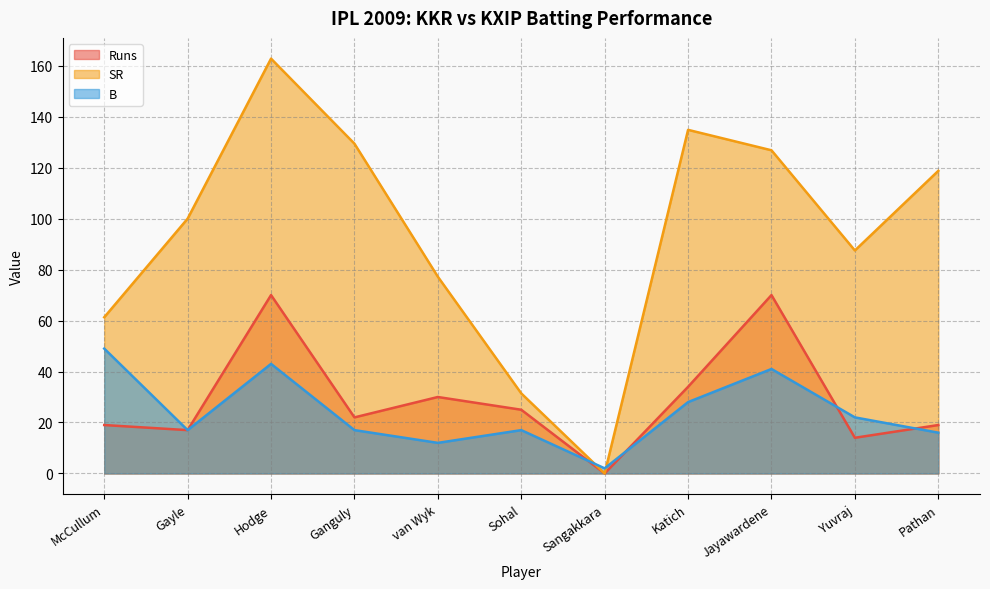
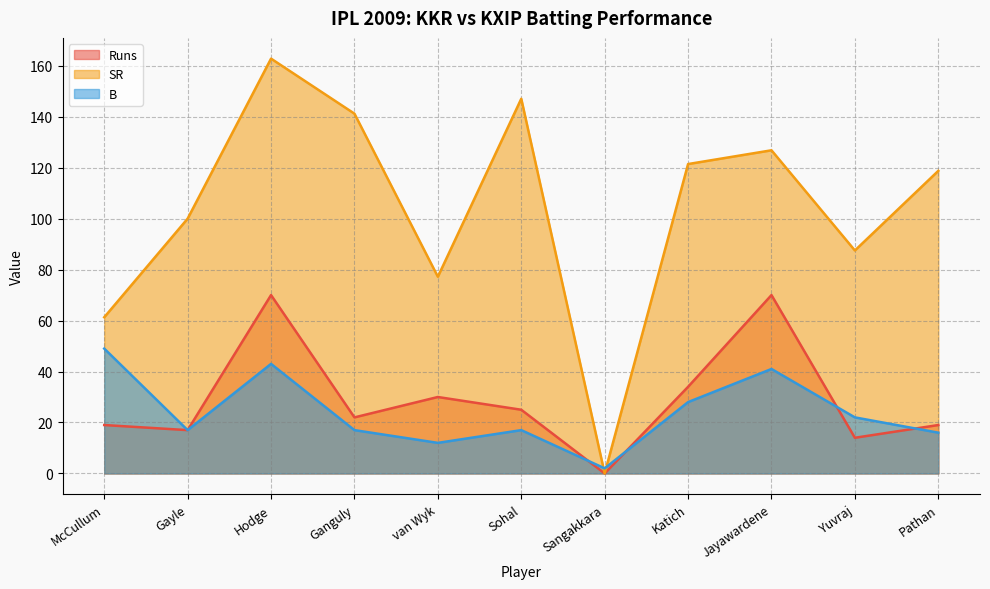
  {
    "Runs": {
      "McCullum": 19,
      "Hodge": 70,
      "Ganguly": 22,
      "van Wyk": 30,
      "Sohal": 25,
      "Katich": 34,
      "Jayawardene": 70,
      "Yuvraj": 14,
      "Pathan": 19
    },
    "SR": {
      "McCullum": 61,
      "Gayle": 100,
      "Hodge": 163,
-     "Ganguly": 129,
+     "Ganguly": 141,
      "van Wyk": 77,
-     "Sohal": 31,
-     "Katich": 135,
+     "Sohal": 147,
+     "Katich": 121,
      "Jayawardene": 127,
      "Yuvraj": 88,
      "Pathan": 119
    },
    "B": {
      "McCullum": 49,
      "Hodge": 43,
      "Ganguly": 17,
      "van Wyk": 12,
      "Sohal": 17,
      "Sangakkara": 2,
      "Katich": 28,
      "Jayawardene": 41,
      "Yuvraj": 22,
      "Pathan": 16
    }
  }
